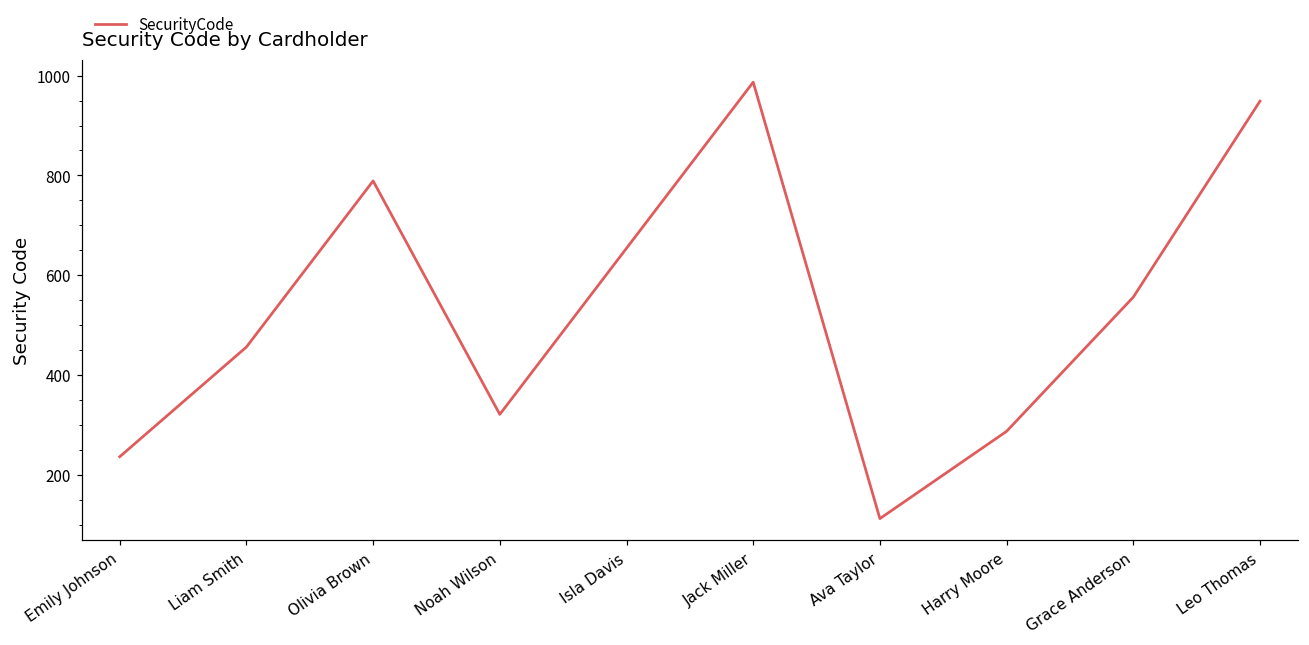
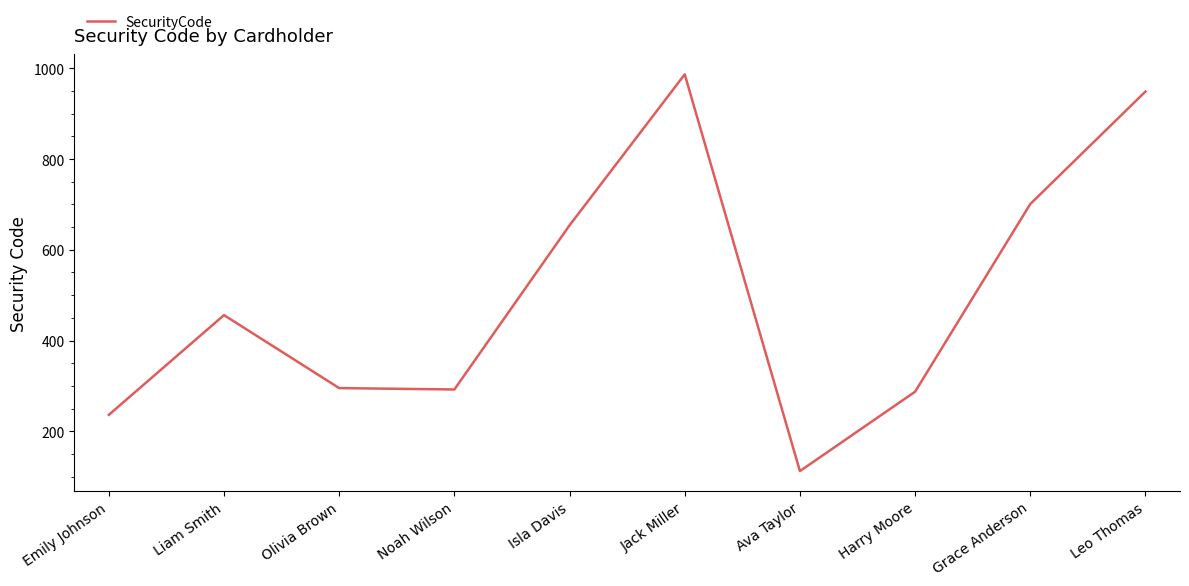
  {
    "Emily Johnson": 240,
    "Liam Smith": 460,
-   "Olivia Brown": 790,
-   "Noah Wilson": 320,
+   "Olivia Brown": 300,
+   "Noah Wilson": 290,
    "Isla Davis": 650,
    "Jack Miller": 990,
    "Ava Taylor": 110,
    "Harry Moore": 290,
-   "Grace Anderson": 560,
+   "Grace Anderson": 700,
    "Leo Thomas": 950
  }
